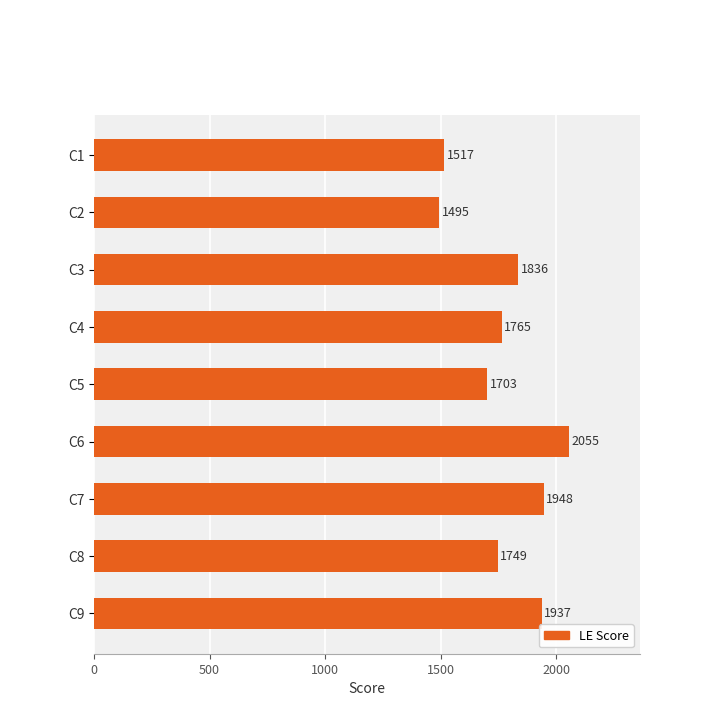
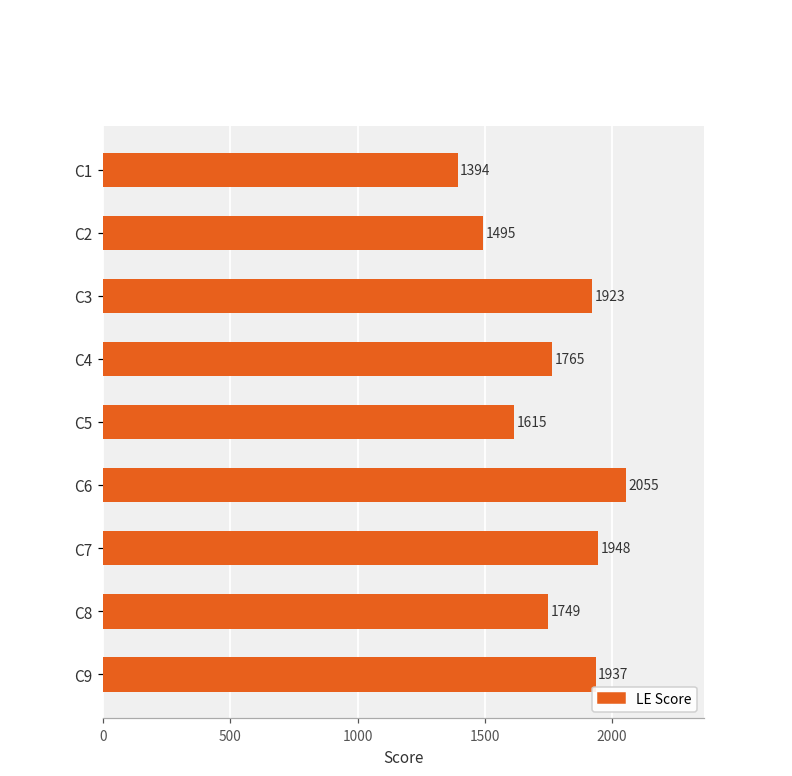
  {
-   "C1": 1517,
+   "C1": 1394,
    "C2": 1495,
-   "C3": 1836,
+   "C3": 1923,
    "C4": 1765,
-   "C5": 1703,
+   "C5": 1615,
    "C6": 2055,
    "C7": 1948,
    "C8": 1749,
    "C9": 1937
  }
